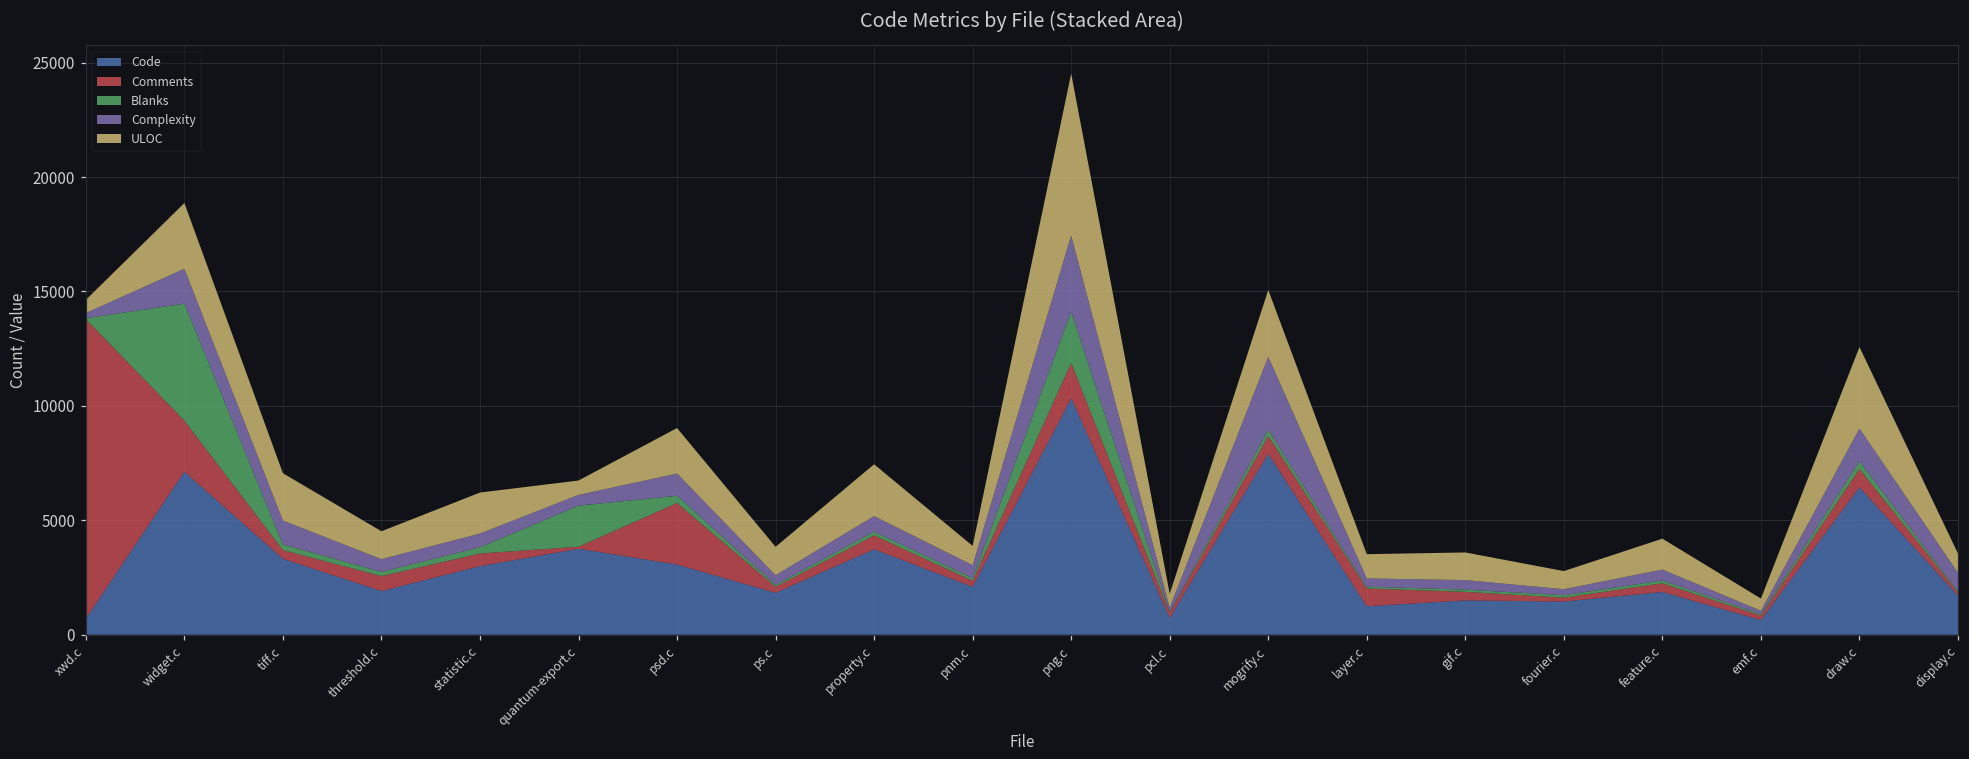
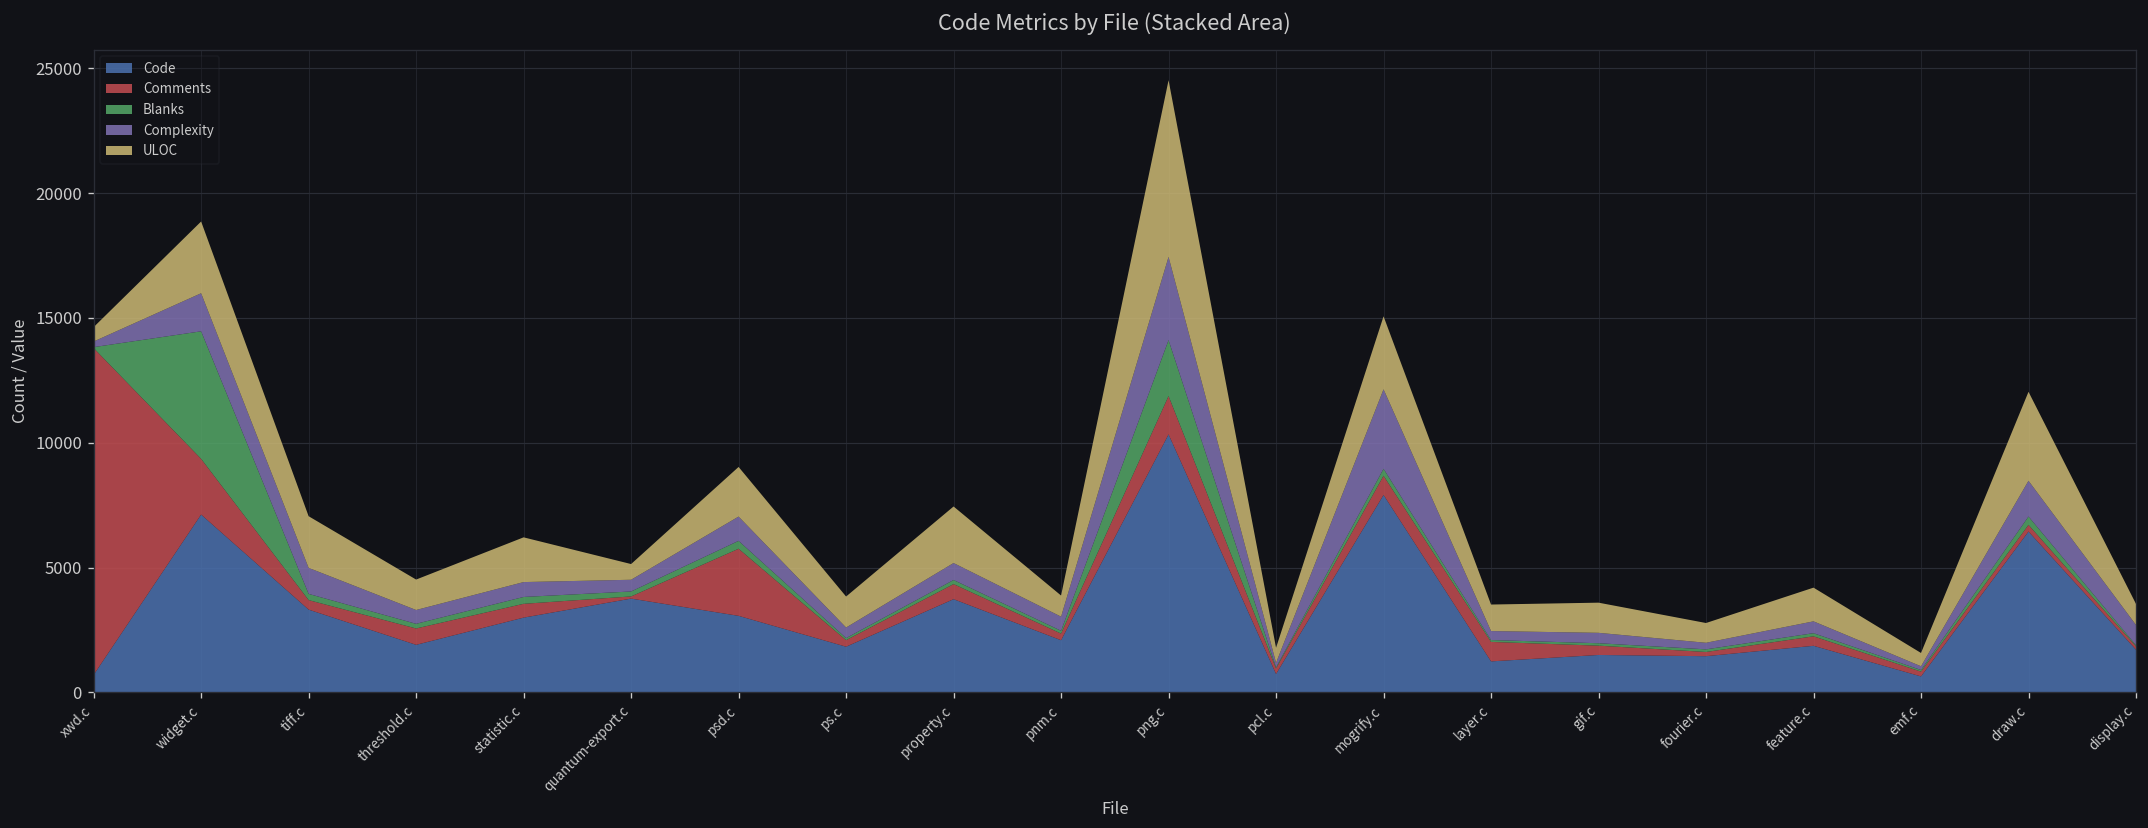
  {
    "Comments": {
      "widget.c": 2200,
      "tiff.c": 400,
      "threshold.c": 700,
      "statistic.c": 600,
      "psd.c": 2700,
      "property.c": 600,
      "png.c": 1500,
      "mogrify.c": 800,
      "feature.c": 400,
-     "draw.c": 800
+     "draw.c": 300
    },
    "Blanks": {
      "widget.c": 5100,
      "tiff.c": 200,
      "threshold.c": 200,
      "statistic.c": 300,
-     "quantum-export.c": 1800,
+     "quantum-export.c": 200,
      "psd.c": 300,
      "property.c": 200,
      "png.c": 2200,
      "mogrify.c": 300,
      "feature.c": 100,
      "draw.c": 300
    },
    "ULOC": {
      "xwd.c": 600,
      "widget.c": 2900,
      "tiff.c": 2100,
      "threshold.c": 1200,
      "statistic.c": 1800,
      "quantum-export.c": 600,
      "psd.c": 2000,
      "ps.c": 1200,
      "property.c": 2300,
      "pnm.c": 800,
      "png.c": 7100,
      "pcl.c": 600,
      "mogrify.c": 2900,
      "layer.c": 1100,
      "gif.c": 1200,
      "fourier.c": 800,
      "feature.c": 1400,
      "emf.c": 500,
      "draw.c": 3600,
      "display.c": 800
    }
  }
